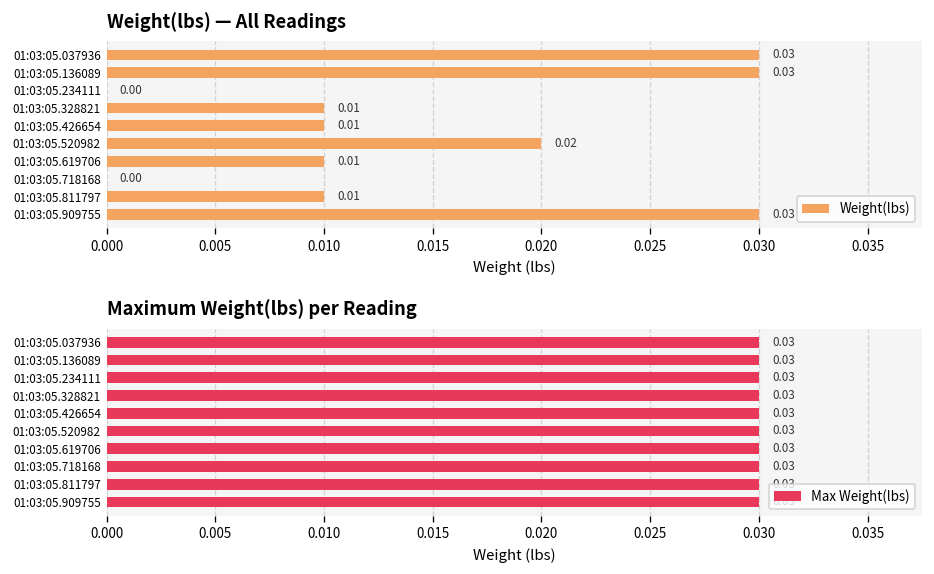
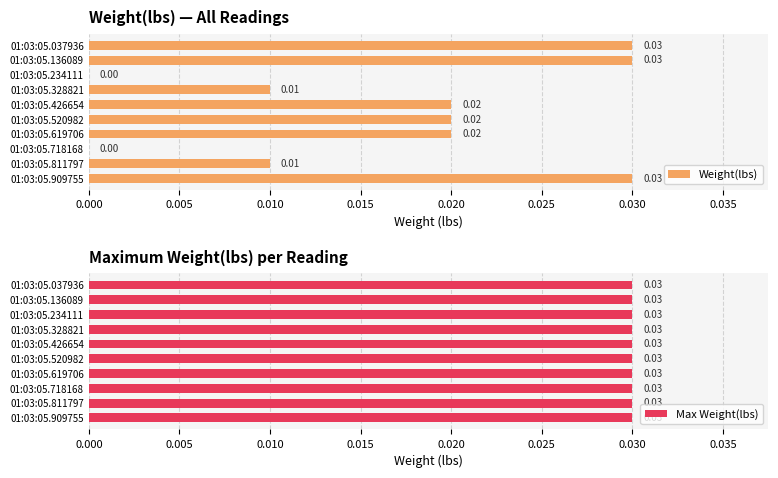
  {
    "Weight(lbs) — All Readings": {
      "01:03:05.037936": 0.03,
      "01:03:05.136089": 0.03,
      "01:03:05.234111": 0.00,
      "01:03:05.328821": 0.01,
-     "01:03:05.426654": 0.01,
+     "01:03:05.426654": 0.02,
      "01:03:05.520982": 0.02,
-     "01:03:05.619706": 0.01,
+     "01:03:05.619706": 0.02,
      "01:03:05.718168": 0.00,
      "01:03:05.811797": 0.01,
      "01:03:05.909755": 0.03
    },
    "Maximum Weight(lbs) per Reading": {
      "01:03:05.037936": 0.03,
      "01:03:05.136089": 0.03,
      "01:03:05.234111": 0.03,
      "01:03:05.328821": 0.03,
      "01:03:05.426654": 0.03,
      "01:03:05.520982": 0.03,
      "01:03:05.619706": 0.03,
      "01:03:05.718168": 0.03
    }
  }
